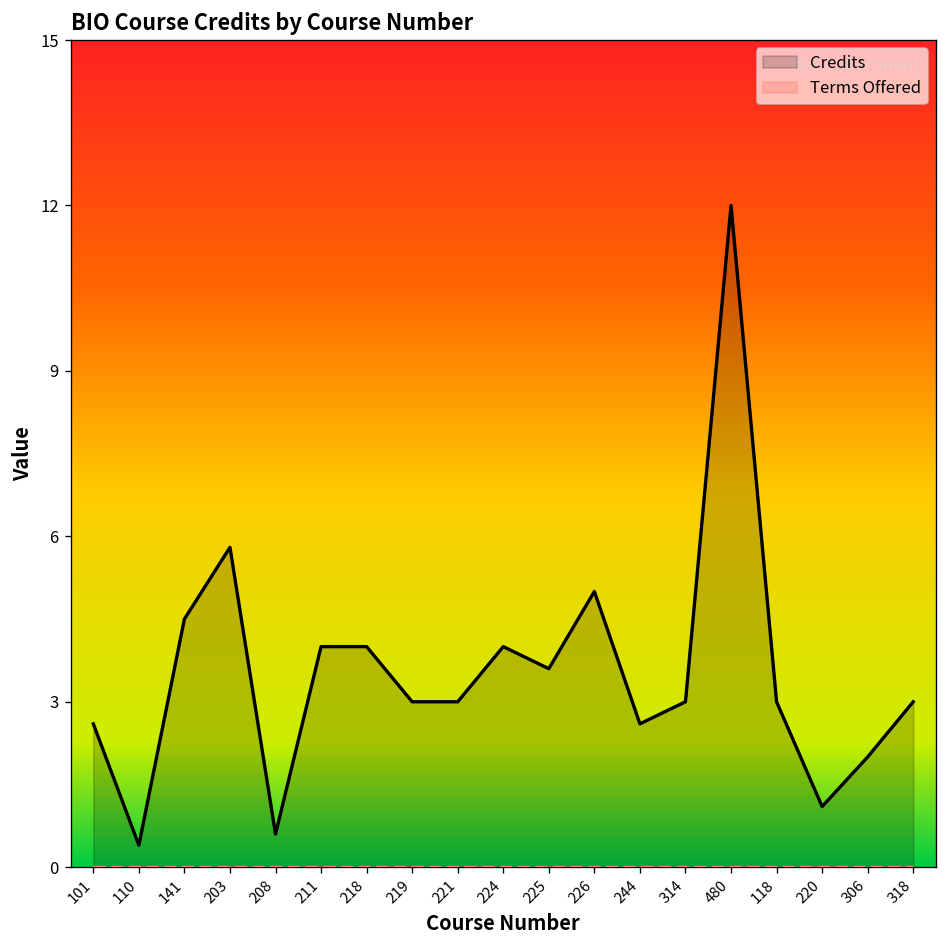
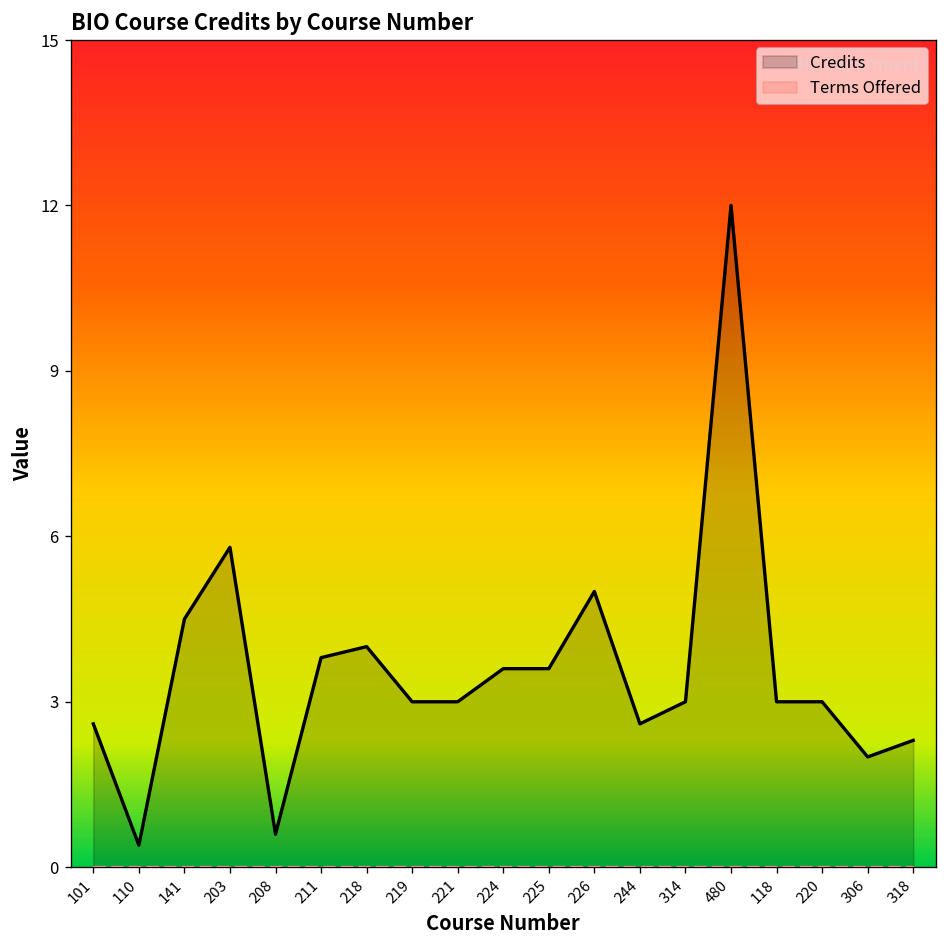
  {
    "Credits": {
      "101": 2.6,
      "110": 0.4,
      "141": 4.5,
      "203": 5.8,
      "208": 0.6,
-     "211": 4.0,
+     "211": 3.8,
      "218": 4.0,
      "219": 3.0,
      "221": 3.0,
-     "224": 4.0,
+     "224": 3.6,
      "225": 3.6,
      "226": 5.0,
      "244": 2.6,
      "314": 3.0,
      "480": 12.0,
      "118": 3.0,
-     "220": 1.1,
+     "220": 3.0,
      "306": 2.0,
-     "318": 3.0
+     "318": 2.3
    },
    "Terms Offered": {
      "101": 0.0,
      "110": 0.0,
      "141": 0.0,
      "203": 0.0,
      "208": 0.0,
      "211": 0.0,
      "218": 0.0,
      "219": 0.0,
      "221": 0.0,
      "224": 0.0,
      "225": 0.0,
      "226": 0.0,
      "244": 0.0,
      "314": 0.0,
      "480": 0.0,
      "118": 0.0,
      "220": 0.0,
      "306": 0.0,
      "318": 0.0
    }
  }
